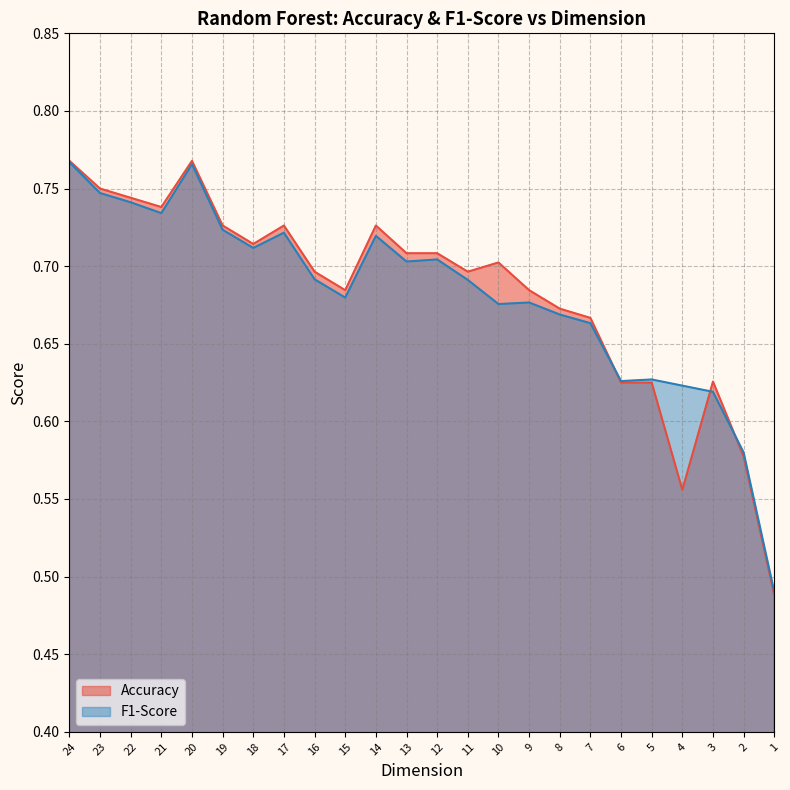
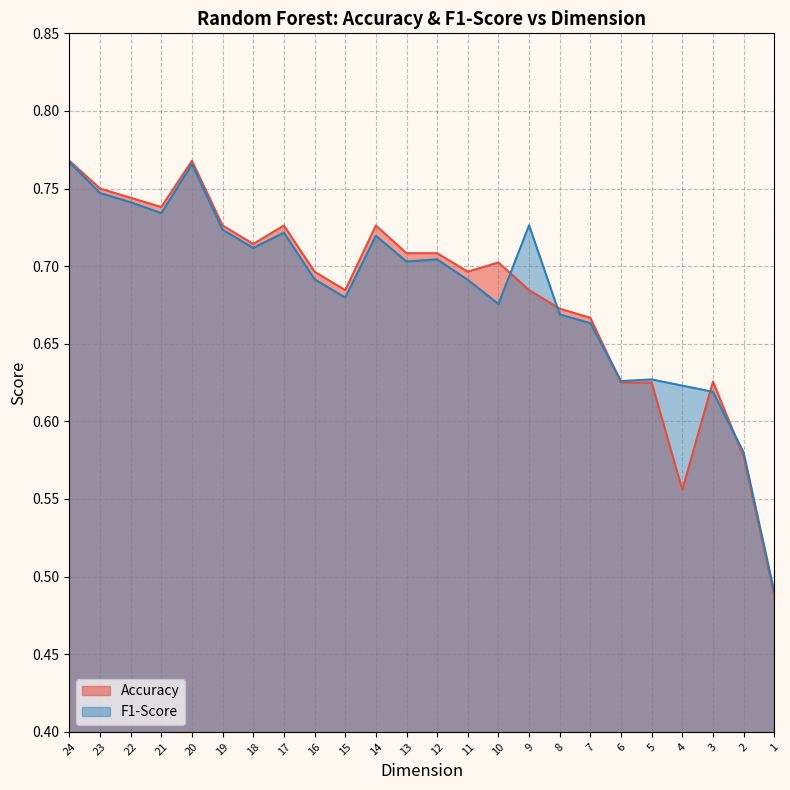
  {
    "Accuracy": {
      "23": 0.750,
      "22": 0.744,
      "21": 0.738,
      "20": 0.768,
      "19": 0.726,
      "18": 0.714,
      "17": 0.726,
      "16": 0.696,
      "15": 0.685,
      "14": 0.726,
      "13": 0.708,
      "12": 0.708,
      "11": 0.696,
      "10": 0.702,
      "9": 0.685,
      "8": 0.673,
      "7": 0.667,
      "5": 0.625,
      "4": 0.556,
      "3": 0.626,
      "2": 0.577,
      "1": 0.488
    },
    "F1-Score": {
      "23": 0.747,
      "22": 0.741,
      "21": 0.734,
      "20": 0.766,
      "19": 0.723,
      "18": 0.712,
      "17": 0.722,
      "16": 0.692,
      "15": 0.680,
      "14": 0.720,
      "13": 0.703,
      "12": 0.704,
      "11": 0.691,
      "10": 0.676,
-     "9": 0.677,
+     "9": 0.726,
      "8": 0.669,
      "7": 0.663,
      "5": 0.627,
      "4": 0.623,
      "3": 0.619,
      "2": 0.580,
      "1": 0.490
    }
  }
